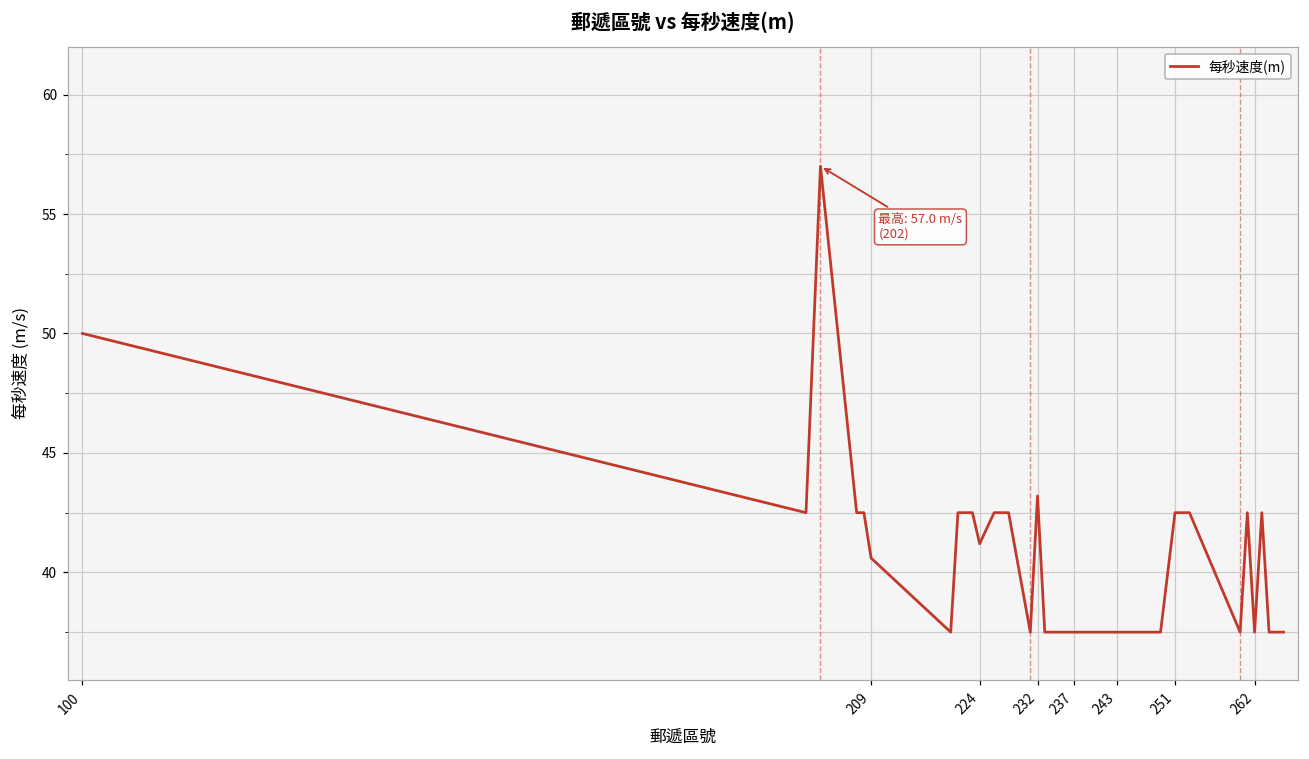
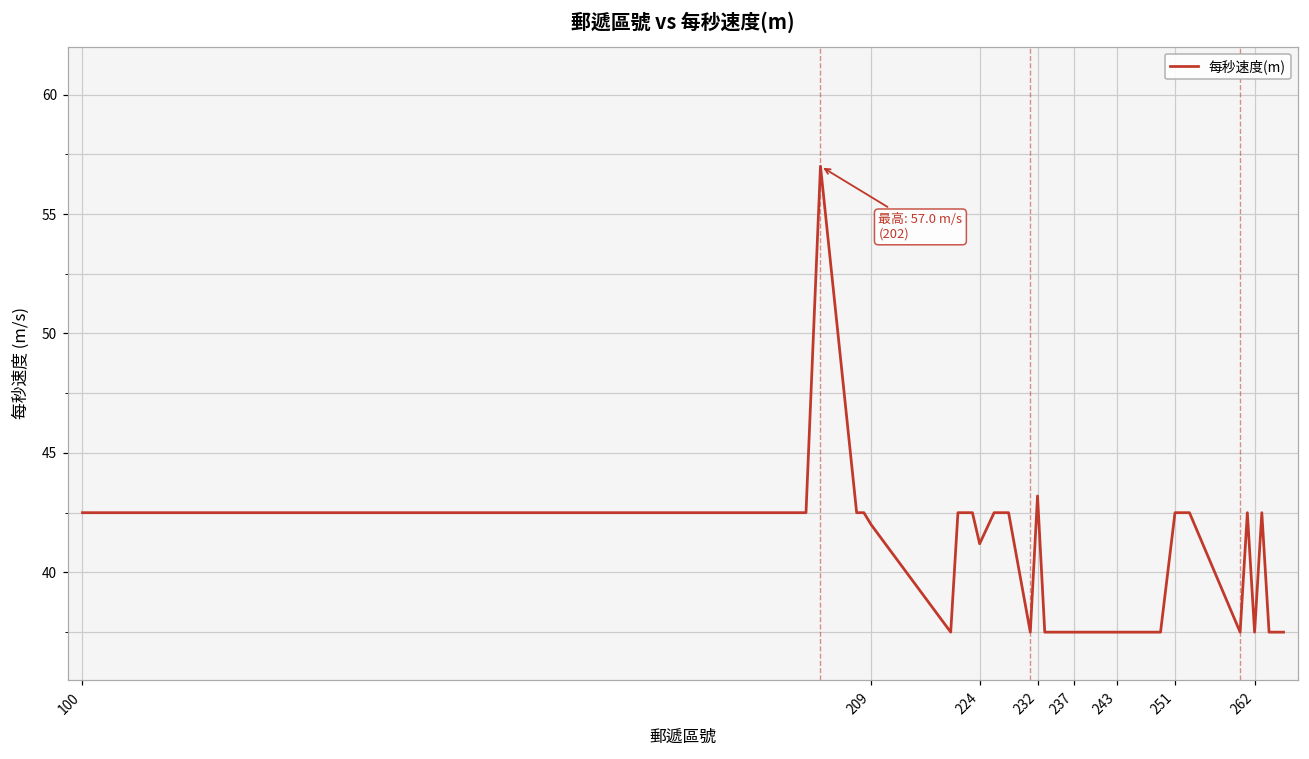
  {
-   "100": 50.0,
-   "209": 40.6,
+   "100": 42.5,
+   "209": 42.0,
    "224": 41.2,
    "232": 43.2,
    "237": 37.5,
    "243": 37.5,
    "251": 42.5,
    "262": 37.5
  }
